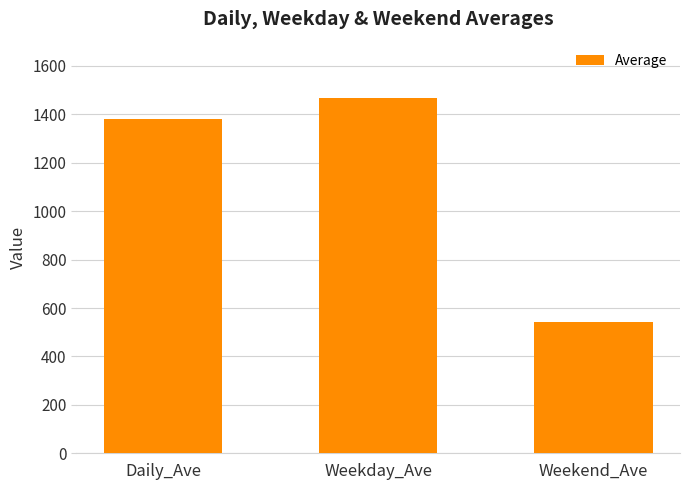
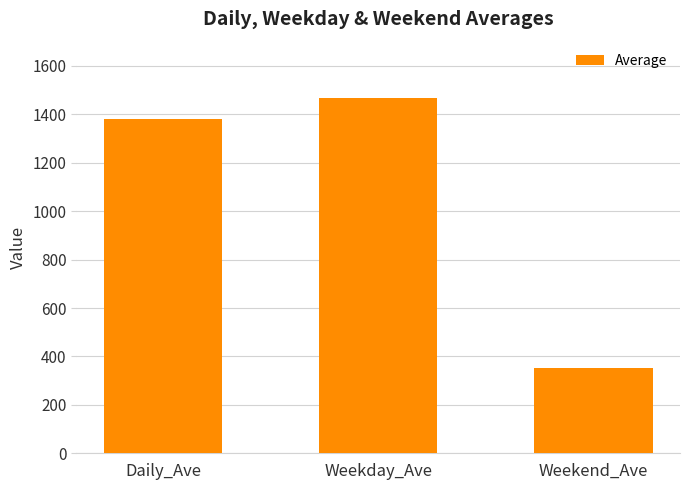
  {
    "Daily_Ave": 1380,
    "Weekday_Ave": 1470,
-   "Weekend_Ave": 540
+   "Weekend_Ave": 350
  }
